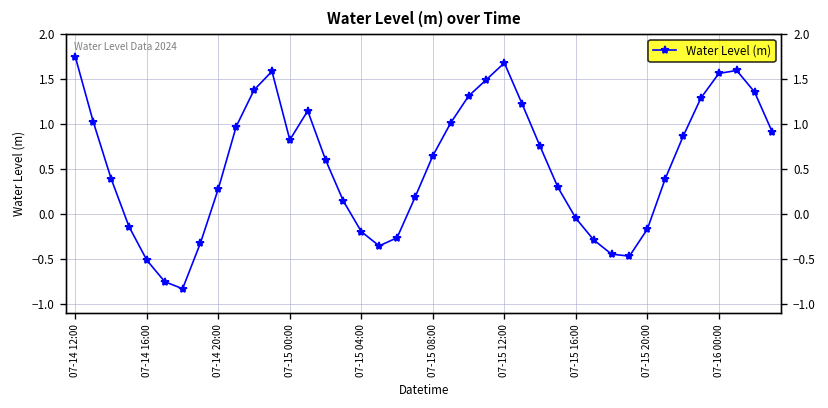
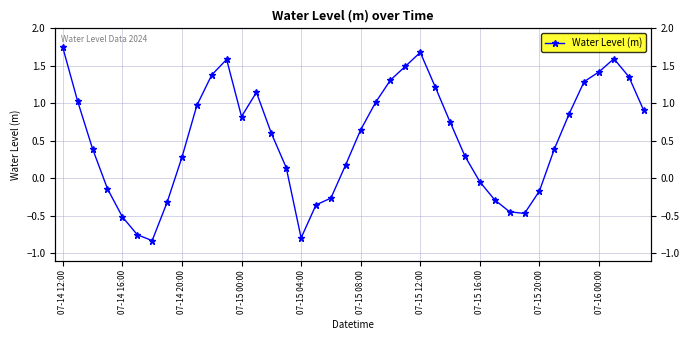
  {
    "07-14 16:00": -0.5,
    "07-14 20:00": 0.3,
    "07-15 00:00": 0.8,
-   "07-15 04:00": -0.2,
+   "07-15 04:00": -0.8,
    "07-15 08:00": 0.6,
    "07-15 12:00": 1.7,
    "07-15 16:00": 0.0,
    "07-15 20:00": -0.2,
-   "07-16 00:00": 1.6
+   "07-16 00:00": 1.4
  }
